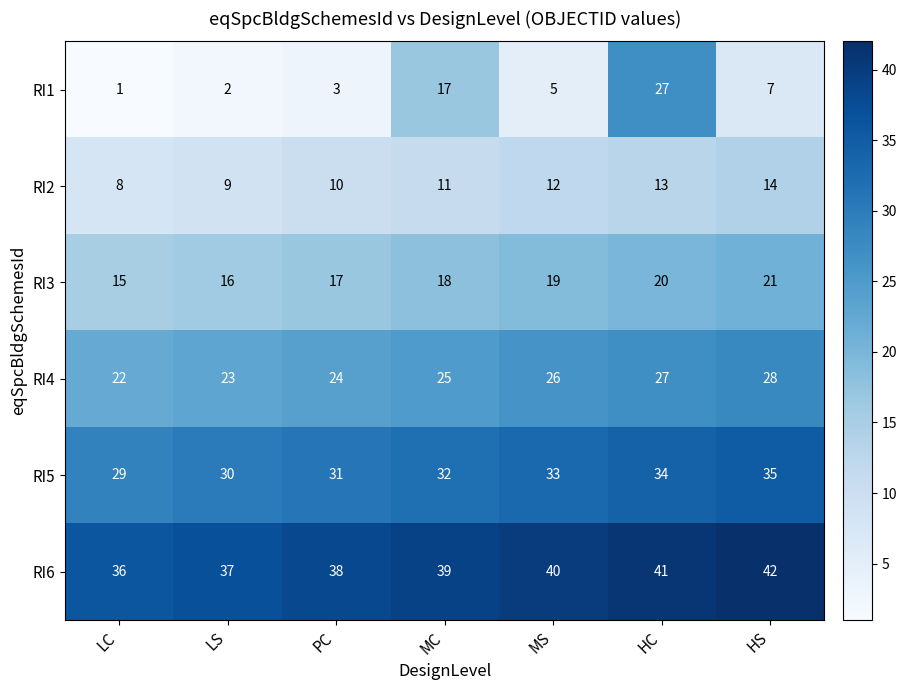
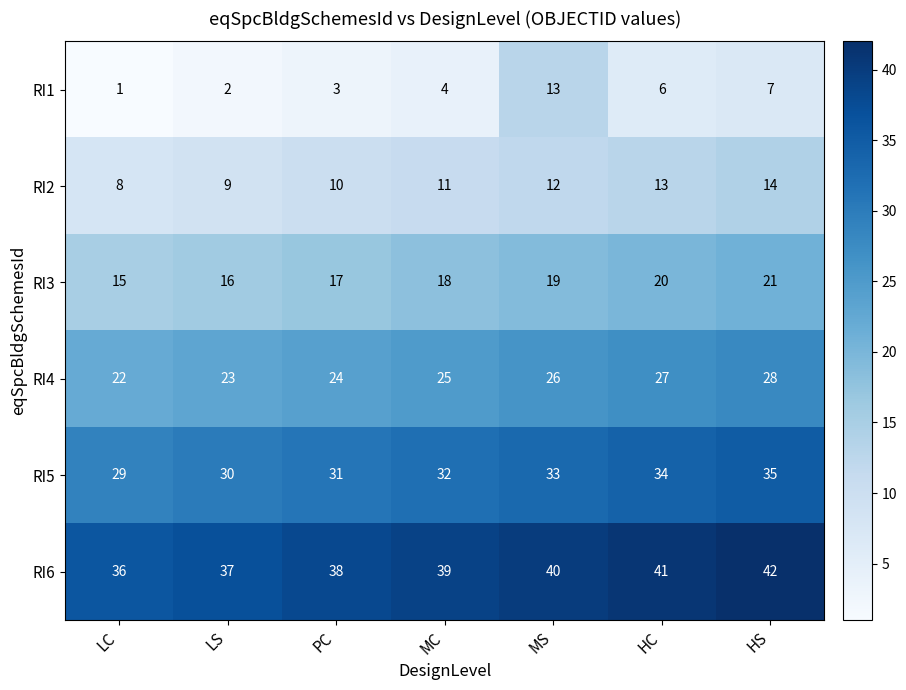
  {
    "RI1": {
      "LC": 1,
      "LS": 2,
      "PC": 3,
-     "MC": 17,
-     "MS": 5,
-     "HC": 27,
+     "MC": 4,
+     "MS": 13,
+     "HC": 6,
      "HS": 7
    },
    "RI2": {
      "LC": 8,
      "LS": 9,
      "PC": 10,
      "MC": 11,
      "MS": 12,
      "HC": 13,
      "HS": 14
    },
    "RI3": {
      "LC": 15,
      "LS": 16,
      "PC": 17,
      "MC": 18,
      "MS": 19,
      "HC": 20,
      "HS": 21
    },
    "RI4": {
      "LC": 22,
      "LS": 23,
      "PC": 24,
      "MC": 25,
      "MS": 26,
      "HC": 27,
      "HS": 28
    },
    "RI5": {
      "LC": 29,
      "LS": 30,
      "PC": 31,
      "MC": 32,
      "MS": 33,
      "HC": 34,
      "HS": 35
    },
    "RI6": {
      "LC": 36,
      "LS": 37,
      "PC": 38,
      "MC": 39,
      "MS": 40,
      "HC": 41,
      "HS": 42
    }
  }
